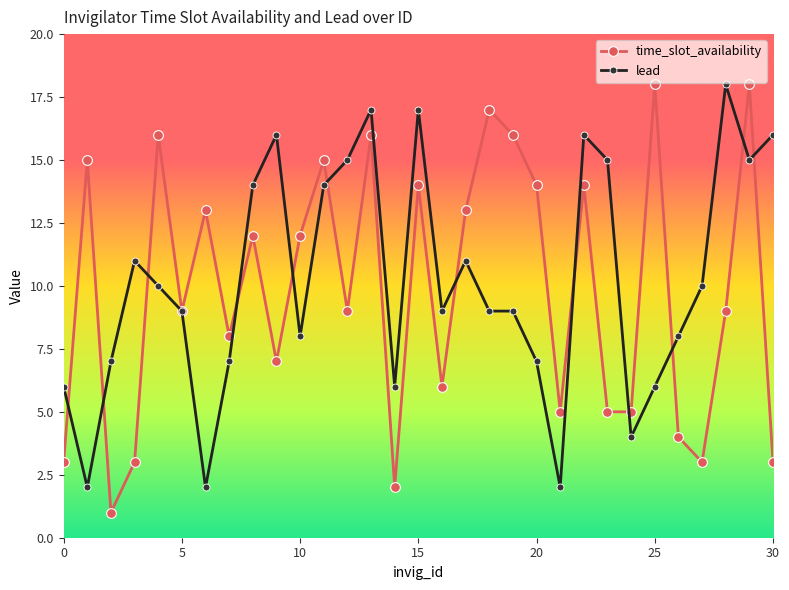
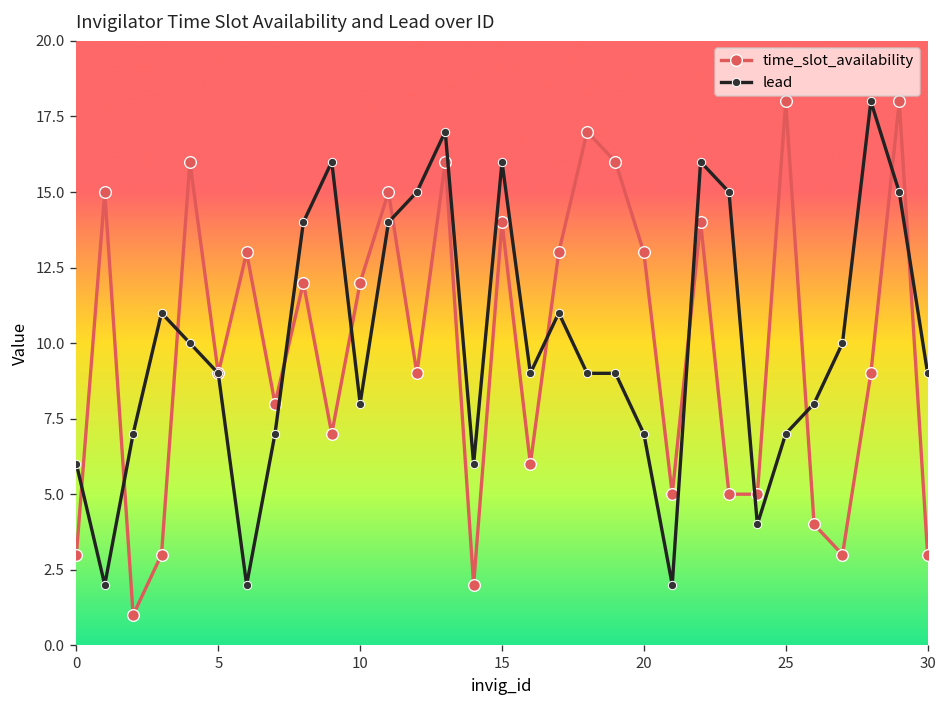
  {
    "time_slot_availability": {
      "0": 3,
      "10": 12,
      "15": 14,
-     "20": 14,
+     "20": 13,
      "25": 18,
      "30": 3
    },
    "lead": {
      "0": 6,
      "10": 8,
-     "15": 17,
+     "15": 16,
      "20": 7,
-     "25": 6,
-     "30": 16
+     "25": 7,
+     "30": 9
    }
  }
